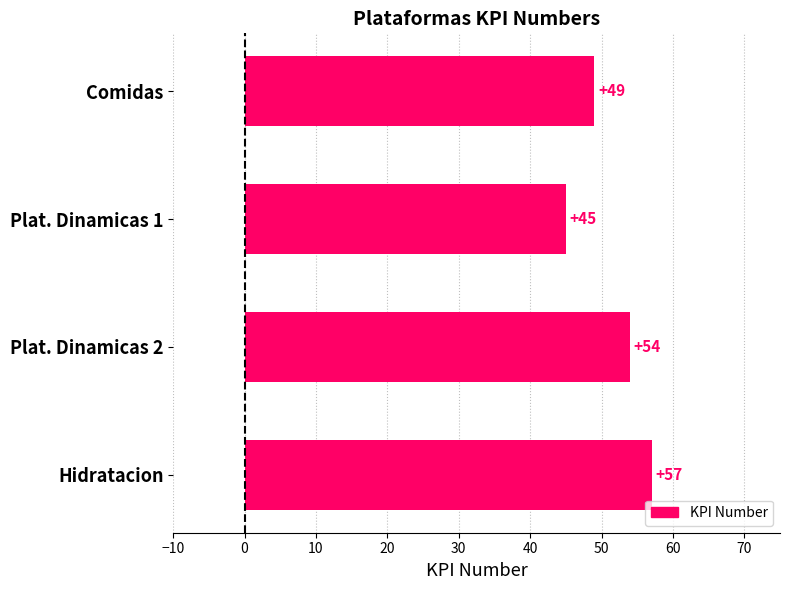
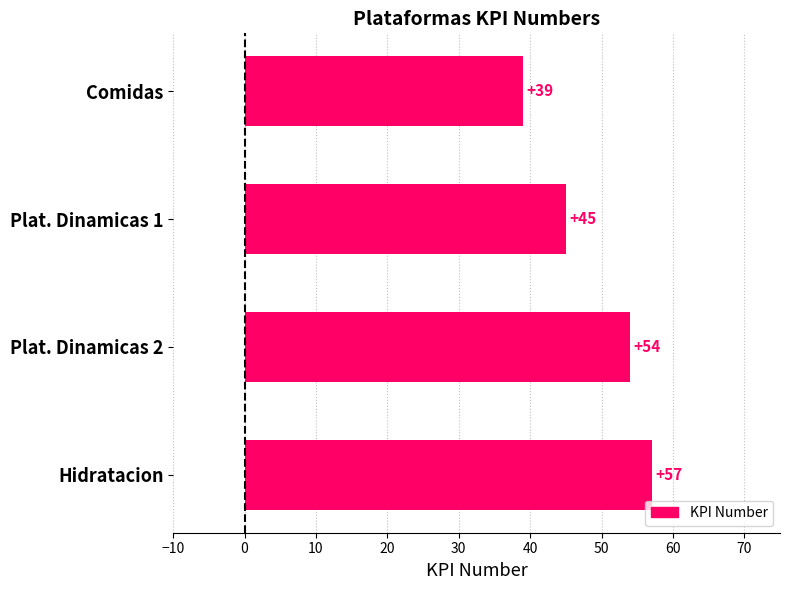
  {
-   "Comidas": "+49",
+   "Comidas": "+39",
    "Plat. Dinamicas 1": "+45",
    "Plat. Dinamicas 2": "+54",
    "Hidratacion": "+57"
  }
